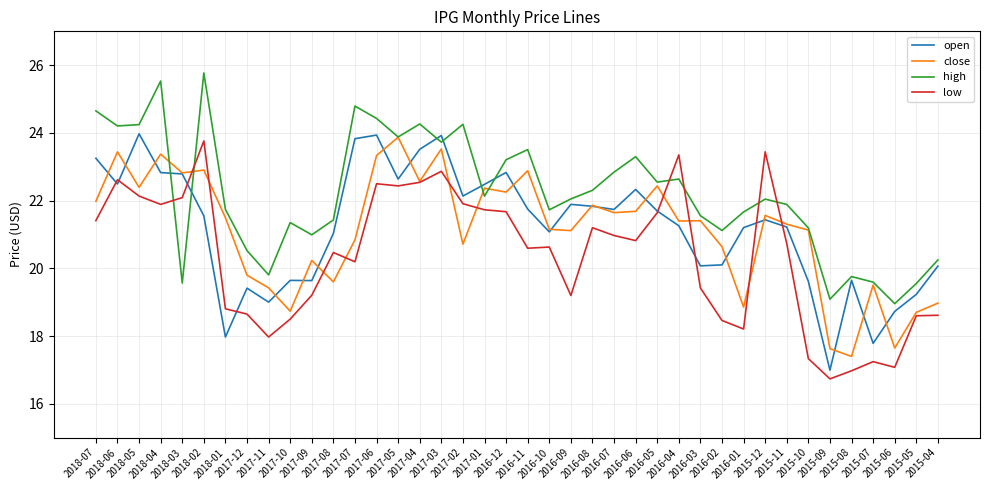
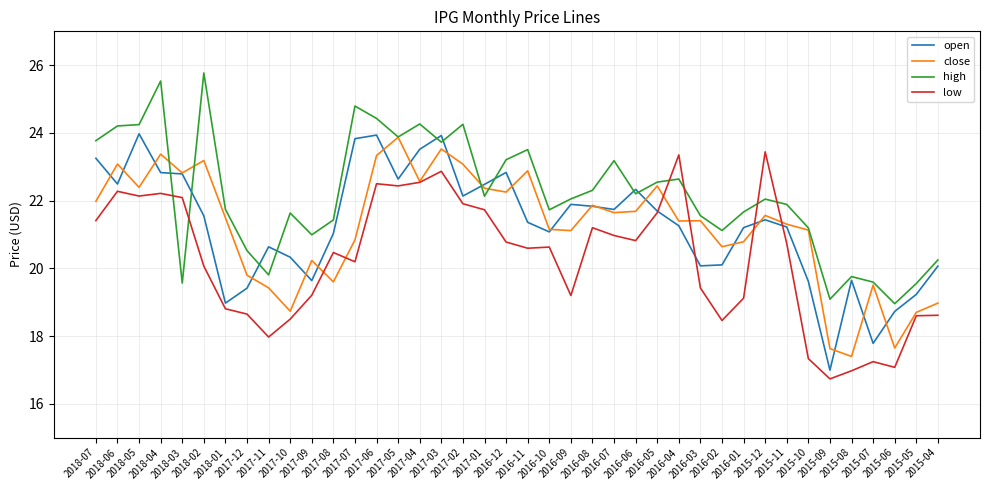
  {
    "open": {
      "2018-07": 23.3,
      "2018-06": 22.5,
      "2018-05": 24.0,
      "2018-04": 22.8,
      "2018-02": 21.5,
-     "2018-01": 18.0,
+     "2018-01": 19.0,
      "2017-12": 19.4,
-     "2017-11": 19.0,
-     "2017-10": 19.6,
+     "2017-11": 20.6,
+     "2017-10": 20.3,
      "2017-09": 19.6,
      "2017-08": 21.0,
      "2017-07": 23.8,
      "2017-06": 23.9,
      "2017-05": 22.6,
      "2017-04": 23.5,
      "2017-03": 23.9,
      "2017-02": 22.1,
      "2017-01": 22.5,
      "2016-12": 22.8,
-     "2016-11": 21.7,
+     "2016-11": 21.4,
      "2016-10": 21.1,
      "2016-09": 21.9,
      "2016-07": 21.7,
      "2016-06": 22.3,
      "2016-04": 21.3,
      "2016-03": 20.1,
      "2016-02": 20.1,
      "2016-01": 21.2,
      "2015-12": 21.4,
      "2015-11": 21.2,
      "2015-10": 19.6,
      "2015-09": 17.0,
      "2015-08": 19.6,
      "2015-07": 17.8,
      "2015-06": 18.7,
      "2015-05": 19.2,
      "2015-04": 20.1
    },
    "close": {
      "2018-07": 22.0,
-     "2018-06": 23.4,
+     "2018-06": 23.1,
      "2018-05": 22.4,
      "2018-04": 23.4,
-     "2018-02": 22.9,
+     "2018-02": 23.2,
      "2018-01": 21.5,
      "2017-12": 19.8,
      "2017-11": 19.4,
      "2017-10": 18.7,
      "2017-09": 20.2,
      "2017-08": 19.6,
      "2017-07": 20.8,
      "2017-06": 23.3,
      "2017-03": 23.5,
-     "2017-02": 20.7,
+     "2017-02": 23.1,
      "2017-01": 22.4,
      "2016-12": 22.3,
      "2016-11": 22.9,
      "2016-10": 21.2,
      "2016-09": 21.1,
      "2016-07": 21.6,
      "2016-06": 21.7,
      "2016-05": 22.4,
      "2016-04": 21.4,
      "2016-03": 21.4,
      "2016-02": 20.6,
-     "2016-01": 18.9,
+     "2016-01": 20.8,
      "2015-12": 21.6,
      "2015-11": 21.3,
      "2015-09": 17.6,
      "2015-08": 17.4,
      "2015-07": 19.5,
      "2015-06": 17.6,
      "2015-05": 18.7,
      "2015-04": 19.0
    },
    "high": {
-     "2018-07": 24.7,
+     "2018-07": 23.8,
      "2018-06": 24.2,
      "2018-05": 24.2,
      "2018-04": 25.5,
      "2018-03": 19.6,
      "2018-02": 25.8,
      "2018-01": 21.7,
      "2017-12": 20.5,
      "2017-11": 19.8,
-     "2017-10": 21.4,
+     "2017-10": 21.6,
      "2017-09": 21.0,
      "2017-08": 21.4,
      "2017-07": 24.8,
      "2017-06": 24.4,
      "2017-04": 24.3,
      "2017-03": 23.7,
      "2017-02": 24.3,
      "2017-01": 22.1,
      "2016-12": 23.2,
      "2016-11": 23.5,
      "2016-10": 21.7,
      "2016-09": 22.0,
      "2016-08": 22.3,
-     "2016-07": 22.8,
-     "2016-06": 23.3,
+     "2016-07": 23.2,
+     "2016-06": 22.2,
      "2016-05": 22.5,
      "2016-04": 22.6,
      "2016-03": 21.6,
      "2016-02": 21.1,
      "2016-01": 21.7,
      "2015-12": 22.0,
      "2015-11": 21.9,
      "2015-09": 19.1,
      "2015-08": 19.8,
      "2015-07": 19.6,
      "2015-06": 19.0,
      "2015-05": 19.6,
      "2015-04": 20.2
    },
    "low": {
      "2018-07": 21.4,
-     "2018-06": 22.6,
+     "2018-06": 22.3,
      "2018-05": 22.1,
-     "2018-04": 21.9,
+     "2018-04": 22.2,
      "2018-03": 22.1,
-     "2018-02": 23.8,
+     "2018-02": 20.1,
      "2018-01": 18.8,
      "2017-12": 18.6,
      "2017-11": 18.0,
      "2017-10": 18.5,
      "2017-09": 19.2,
      "2017-08": 20.5,
      "2017-07": 20.2,
      "2017-06": 22.5,
      "2017-05": 22.4,
      "2017-03": 22.9,
      "2017-02": 21.9,
      "2017-01": 21.7,
-     "2016-12": 21.7,
+     "2016-12": 20.8,
      "2016-11": 20.6,
      "2016-10": 20.6,
      "2016-09": 19.2,
      "2016-08": 21.2,
      "2016-07": 21.0,
      "2016-06": 20.8,
      "2016-04": 23.3,
      "2016-03": 19.4,
      "2016-02": 18.5,
-     "2016-01": 18.2,
+     "2016-01": 19.1,
      "2015-12": 23.4,
      "2015-11": 20.7,
      "2015-10": 17.3,
      "2015-09": 16.7,
      "2015-08": 17.0,
      "2015-07": 17.2,
      "2015-06": 17.1,
      "2015-05": 18.6,
      "2015-04": 18.6
    }
  }
